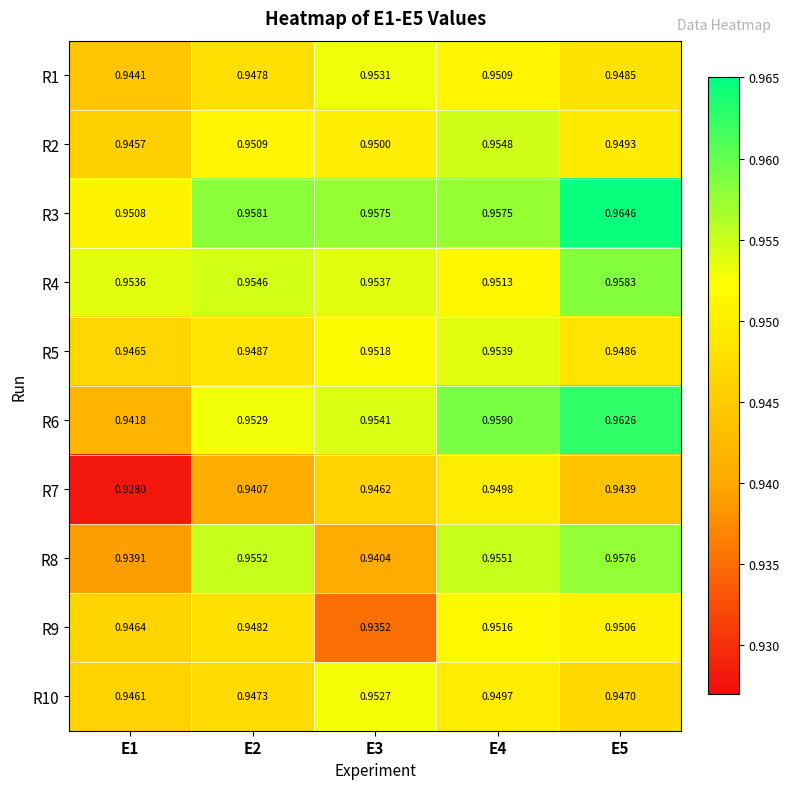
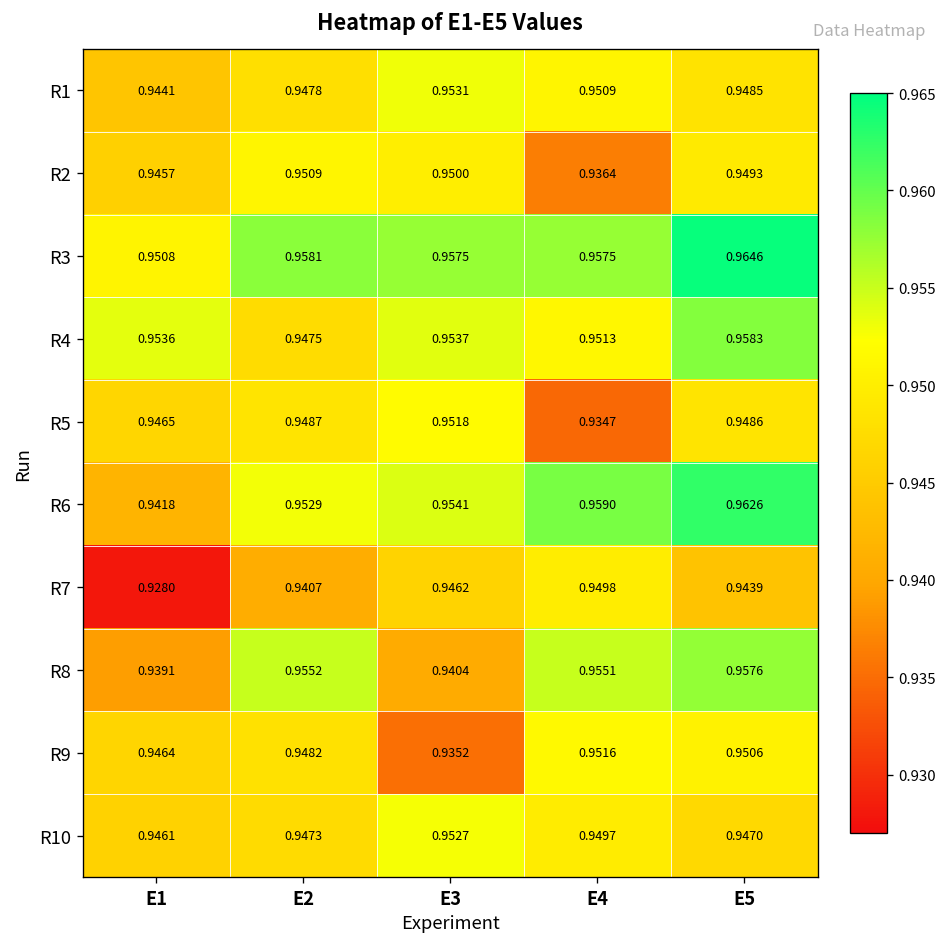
  {
    "R1": {
      "E1": 0.9441,
      "E2": 0.9478,
      "E3": 0.9531,
      "E4": 0.9509,
      "E5": 0.9485
    },
    "R2": {
      "E1": 0.9457,
      "E2": 0.9509,
      "E3": 0.9500,
-     "E4": 0.9548,
+     "E4": 0.9364,
      "E5": 0.9493
    },
    "R3": {
      "E1": 0.9508,
      "E2": 0.9581,
      "E3": 0.9575,
      "E4": 0.9575,
      "E5": 0.9646
    },
    "R4": {
      "E1": 0.9536,
-     "E2": 0.9546,
+     "E2": 0.9475,
      "E3": 0.9537,
      "E4": 0.9513,
      "E5": 0.9583
    },
    "R5": {
      "E1": 0.9465,
      "E2": 0.9487,
      "E3": 0.9518,
-     "E4": 0.9539,
+     "E4": 0.9347,
      "E5": 0.9486
    },
    "R6": {
      "E1": 0.9418,
      "E2": 0.9529,
      "E3": 0.9541,
      "E4": 0.9590,
      "E5": 0.9626
    },
    "R7": {
      "E1": 0.9280,
      "E2": 0.9407,
      "E3": 0.9462,
      "E4": 0.9498,
      "E5": 0.9439
    },
    "R8": {
      "E1": 0.9391,
      "E2": 0.9552,
      "E3": 0.9404,
      "E4": 0.9551,
      "E5": 0.9576
    },
    "R9": {
      "E1": 0.9464,
      "E2": 0.9482,
      "E3": 0.9352,
      "E4": 0.9516,
      "E5": 0.9506
    },
    "R10": {
      "E1": 0.9461,
      "E2": 0.9473,
      "E3": 0.9527,
      "E4": 0.9497,
      "E5": 0.9470
    }
  }
